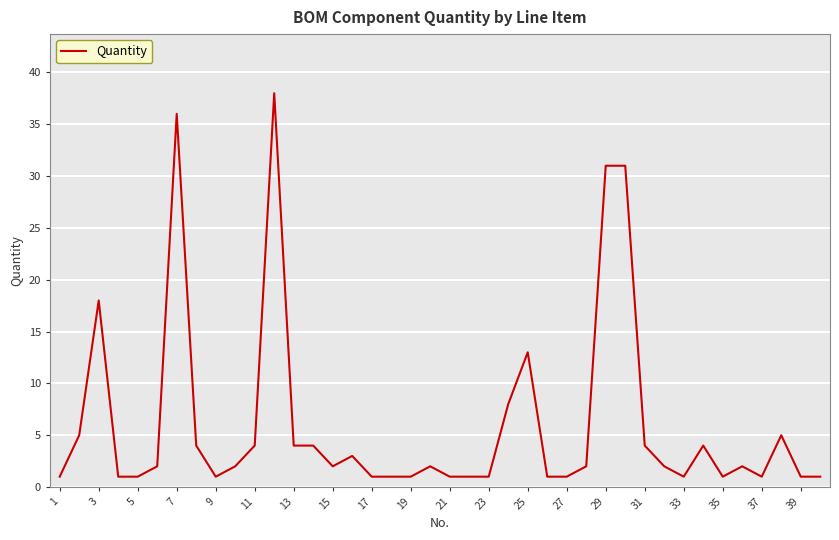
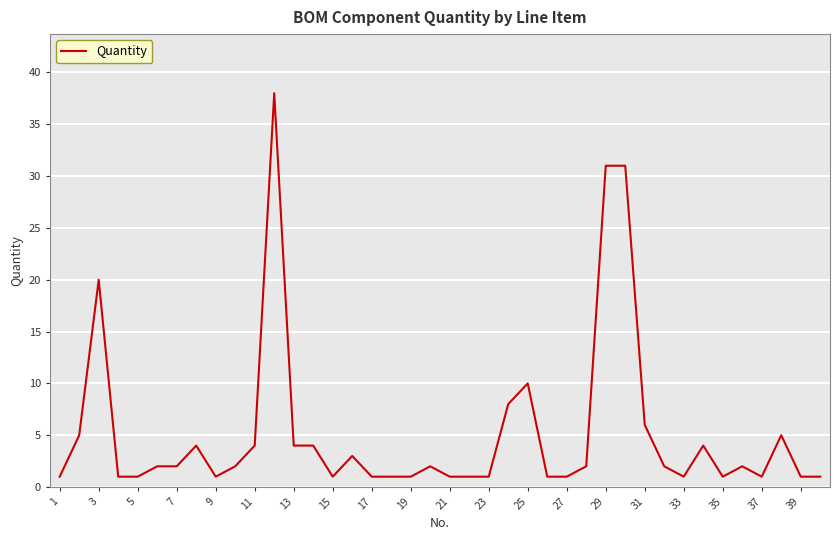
  {
    "1": 1,
-   "3": 18,
+   "3": 20,
    "5": 1,
-   "7": 36,
+   "7": 2,
    "9": 1,
    "11": 4,
    "13": 4,
-   "15": 2,
+   "15": 1,
    "17": 1,
    "19": 1,
    "21": 1,
    "23": 1,
-   "25": 13,
+   "25": 10,
    "27": 1,
    "29": 31,
-   "31": 4,
+   "31": 6,
    "33": 1,
    "35": 1,
    "37": 1,
    "39": 1
  }
